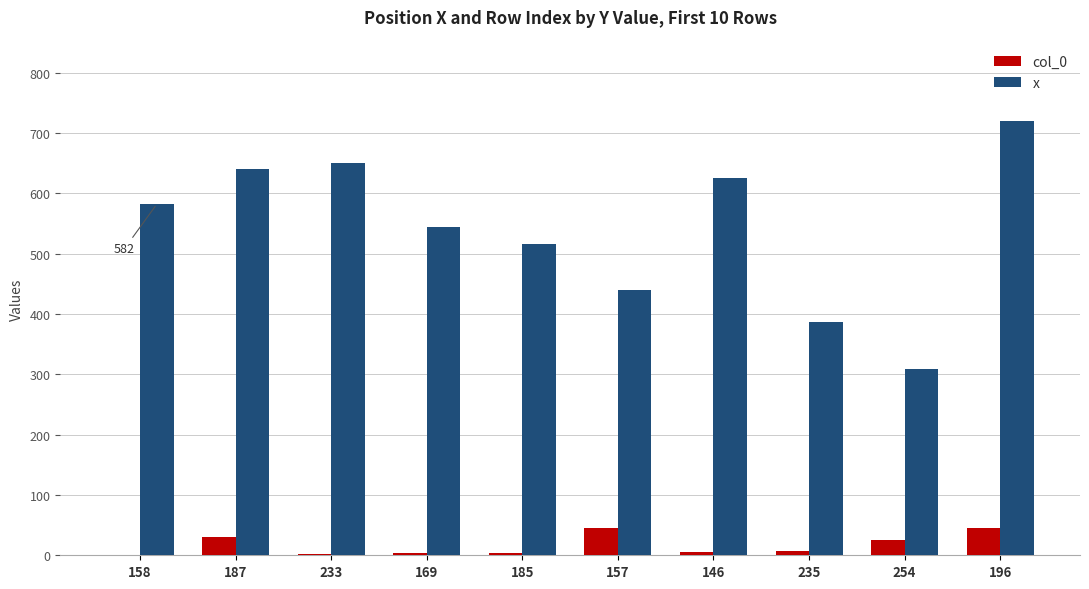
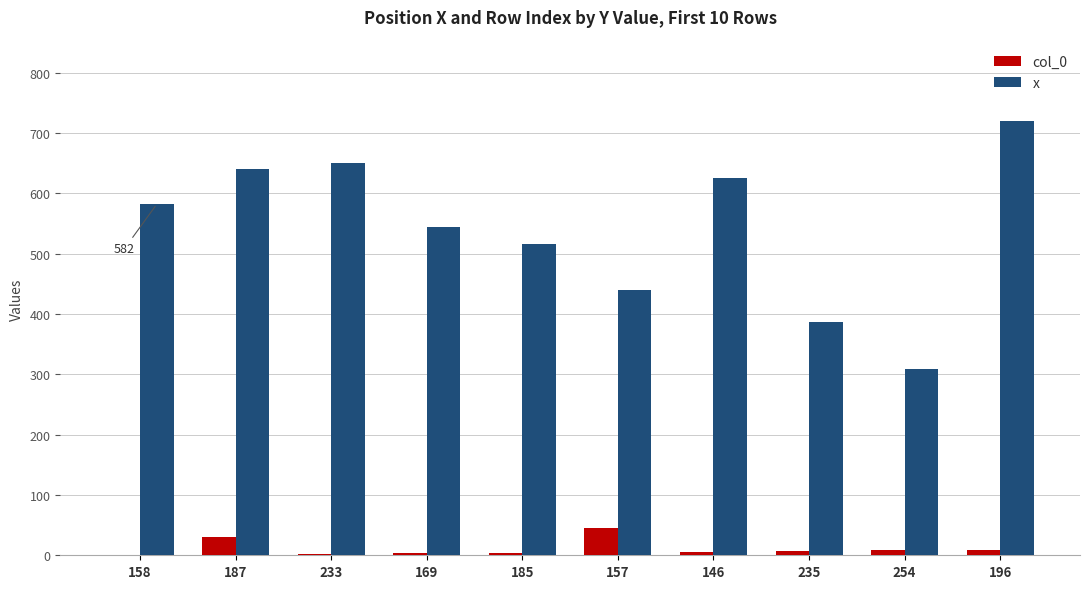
  {
    "col_0": {
      "158": 0,
      "187": 30,
      "157": 50,
      "146": 10,
      "235": 10,
-     "254": 30,
-     "196": 50
+     "254": 10,
+     "196": 10
    },
    "x": {
      "158": 582
    }
  }
